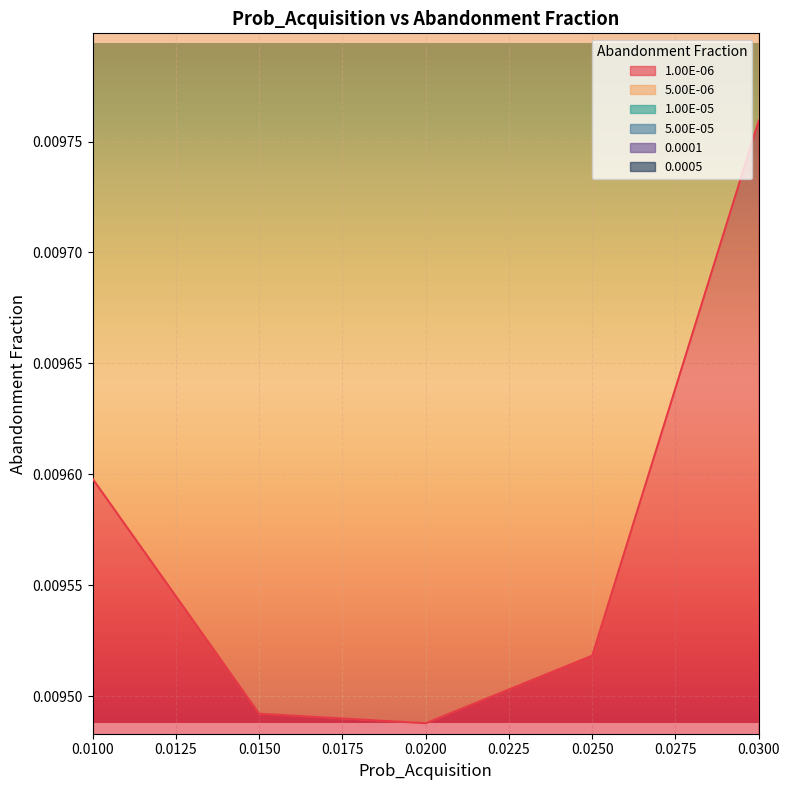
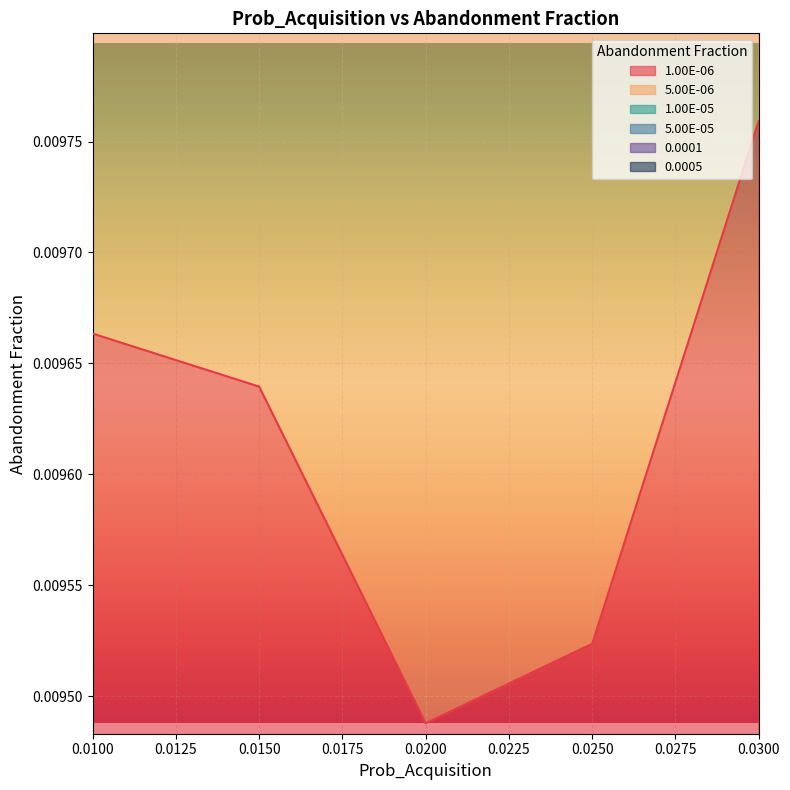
  {
    "1.00E-06": {
-     "0.0100": 0.009598,
-     "0.0150": 0.009492,
+     "0.0100": 0.009663,
+     "0.0150": 0.009640,
      "0.0200": 0.009488,
-     "0.0250": 0.009518,
+     "0.0250": 0.009524,
      "0.0300": 0.009759
    }
  }
